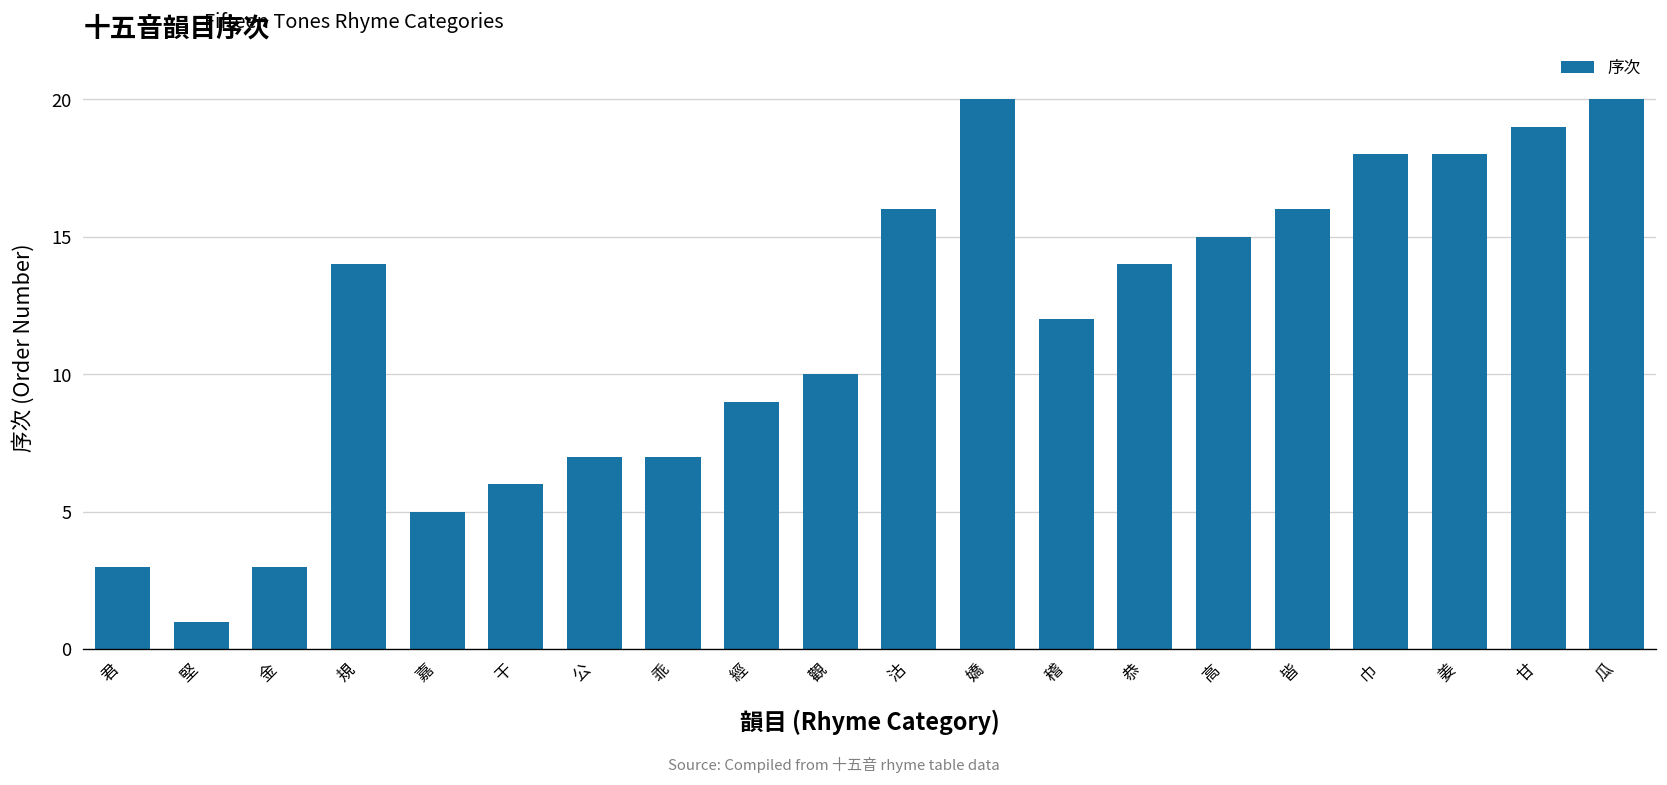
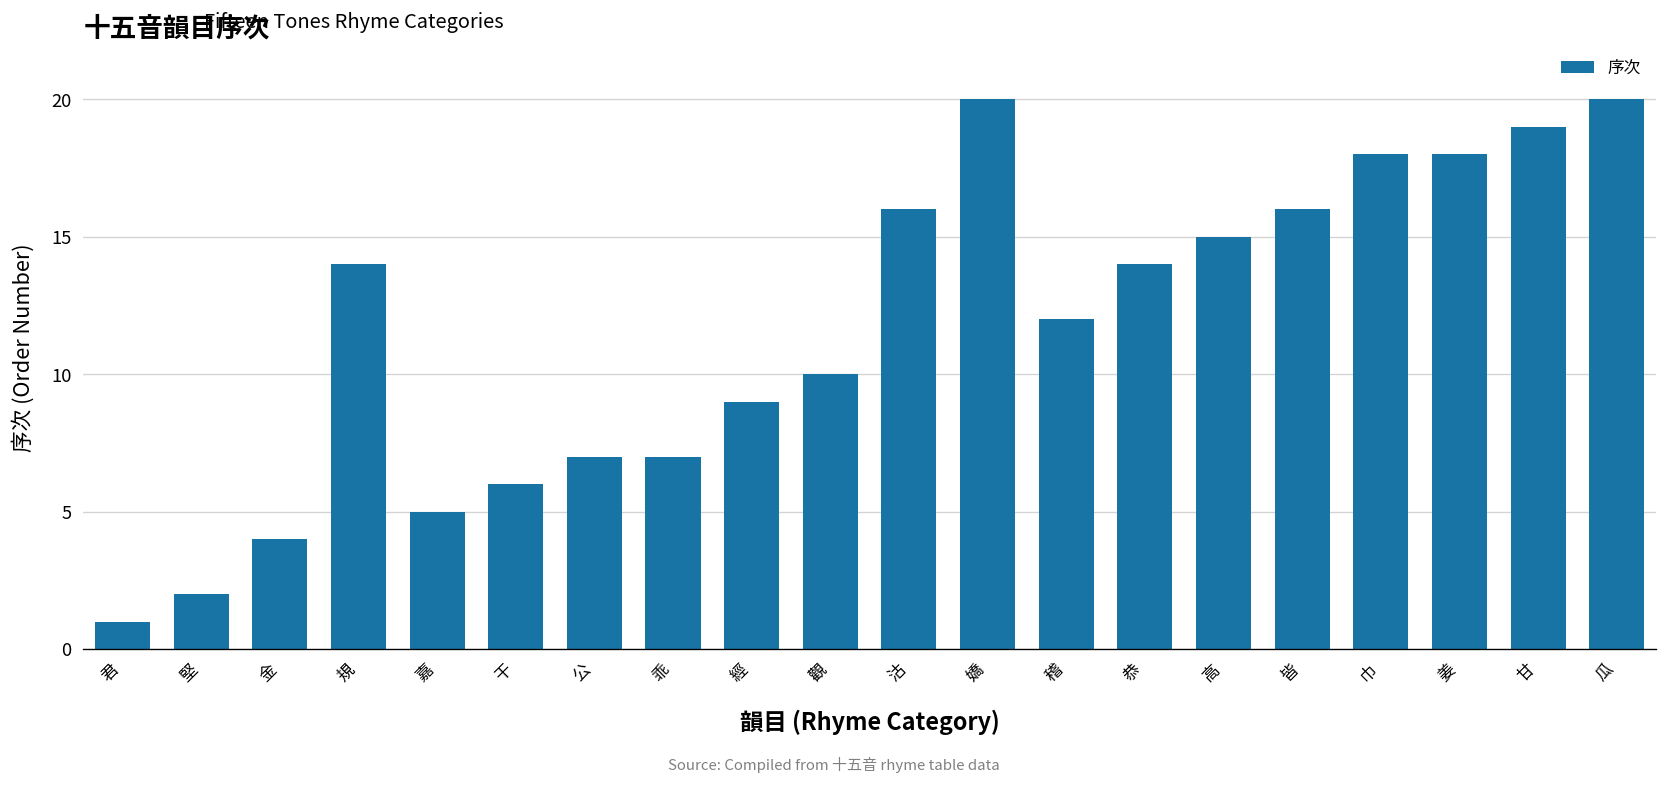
  {
-   "君": 3,
-   "堅": 1,
-   "金": 3,
+   "君": 1,
+   "堅": 2,
+   "金": 4,
    "規": 14,
    "嘉": 5,
    "干": 6,
    "公": 7,
    "乖": 7,
    "經": 9,
    "觀": 10,
    "沽": 16,
    "嬌": 20,
    "稽": 12,
    "恭": 14,
    "高": 15,
    "皆": 16,
    "巾": 18,
    "姜": 18,
    "甘": 19,
    "瓜": 20
  }
